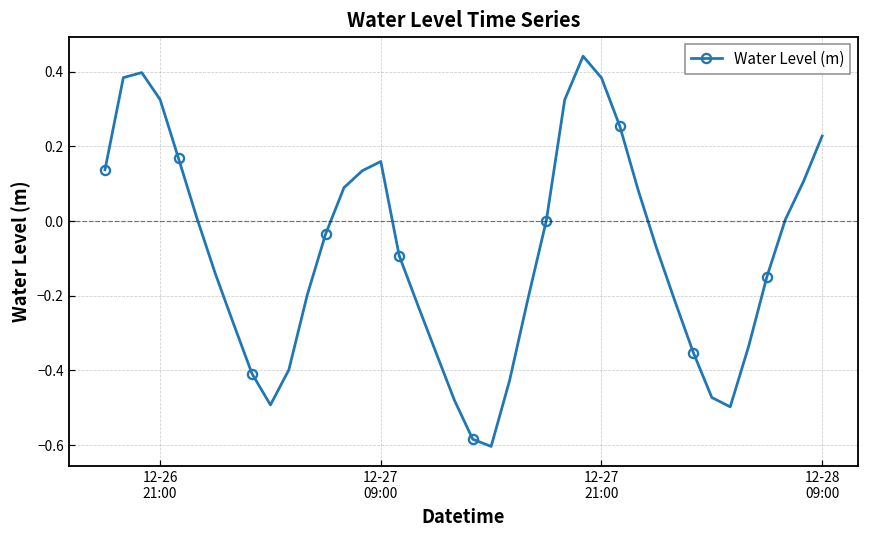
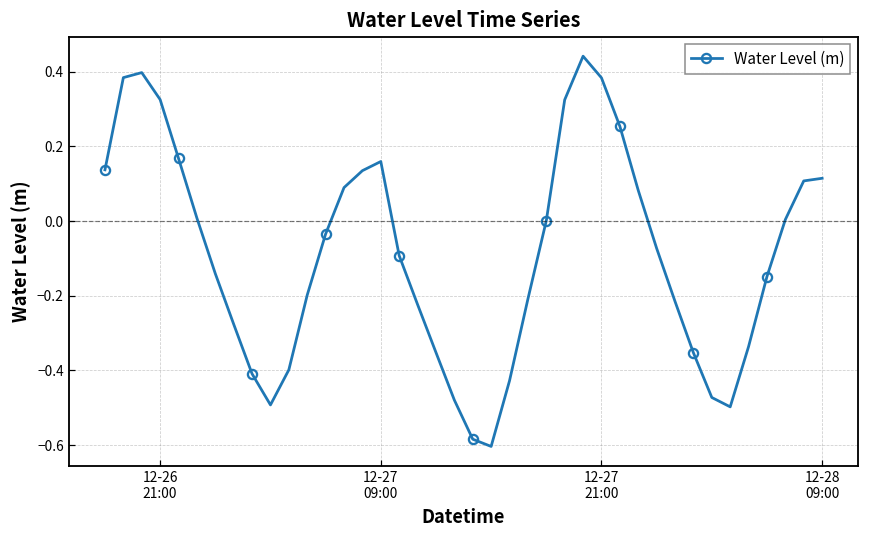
  {
    "12-26 21:00": 0.33,
    "12-27 09:00": 0.16,
    "12-27 21:00": 0.38,
-   "12-28 09:00": 0.23
+   "12-28 09:00": 0.11
  }
